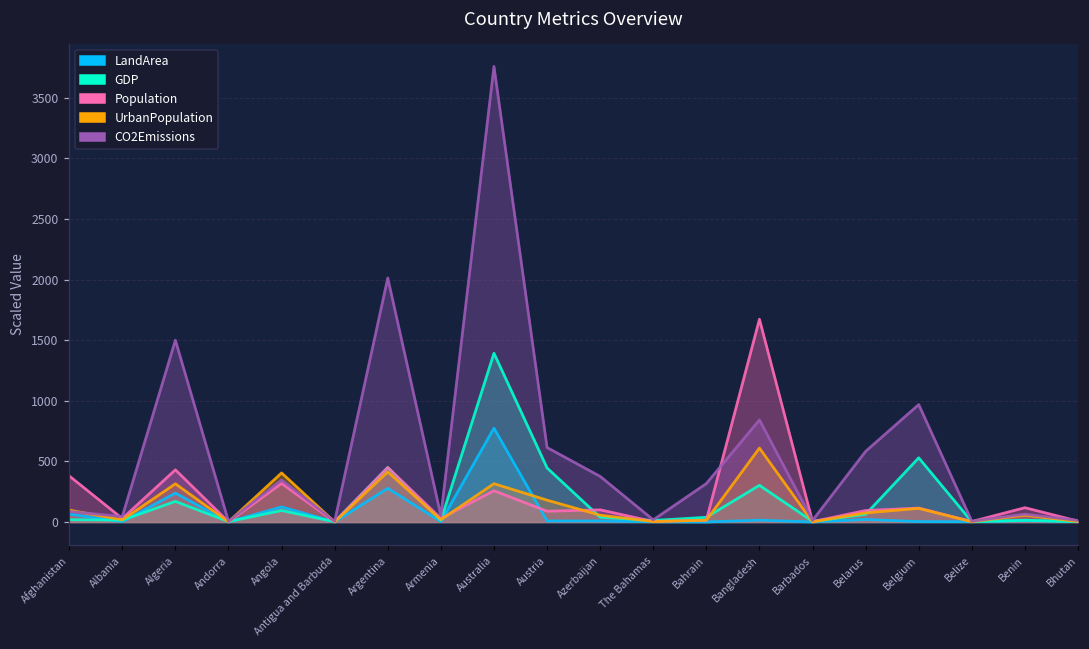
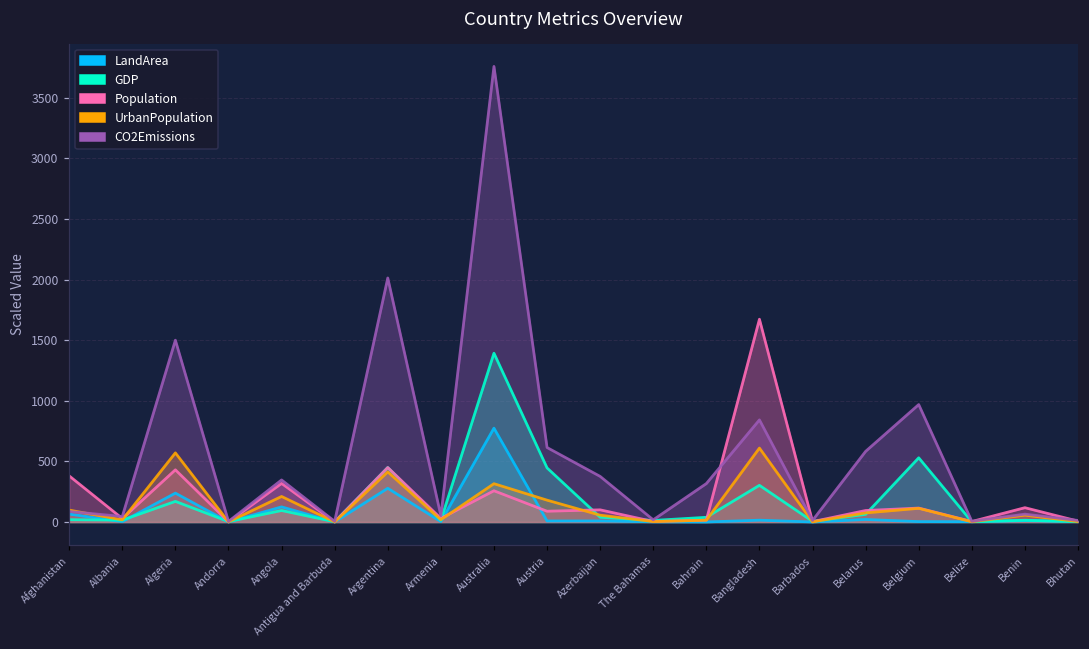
  {
    "UrbanPopulation": {
-     "Algeria": 320,
-     "Angola": 400,
+     "Algeria": 570,
+     "Angola": 210,
      "Argentina": 410,
      "Australia": 320,
      "Austria": 180,
      "Bangladesh": 610
    }
  }
